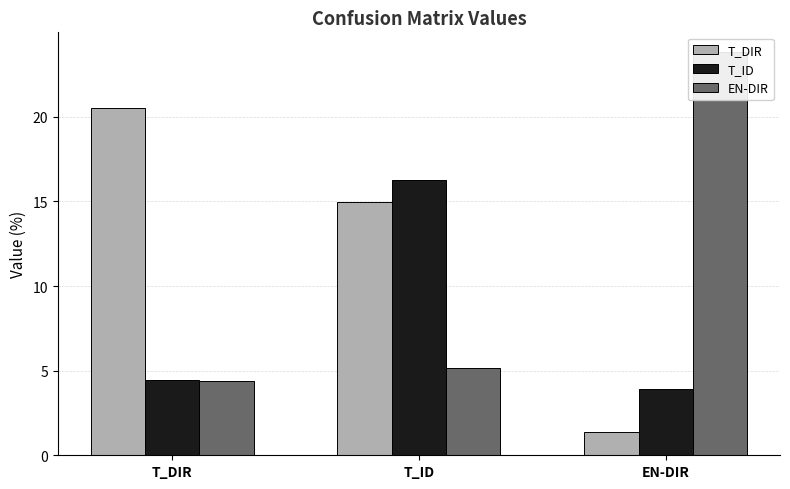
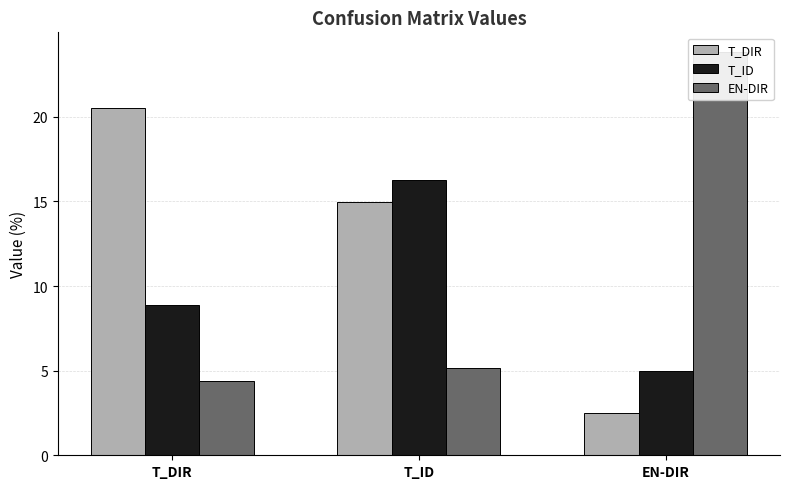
  {
    "T_DIR": {
      "T_DIR": 20.5,
      "T_ID": 14.9,
-     "EN-DIR": 1.4
+     "EN-DIR": 2.5
    },
    "T_ID": {
-     "T_DIR": 4.4,
+     "T_DIR": 8.9,
      "T_ID": 16.3,
-     "EN-DIR": 3.9
+     "EN-DIR": 5.0
    },
    "EN-DIR": {
      "T_DIR": 4.4,
      "T_ID": 5.1
    }
  }
